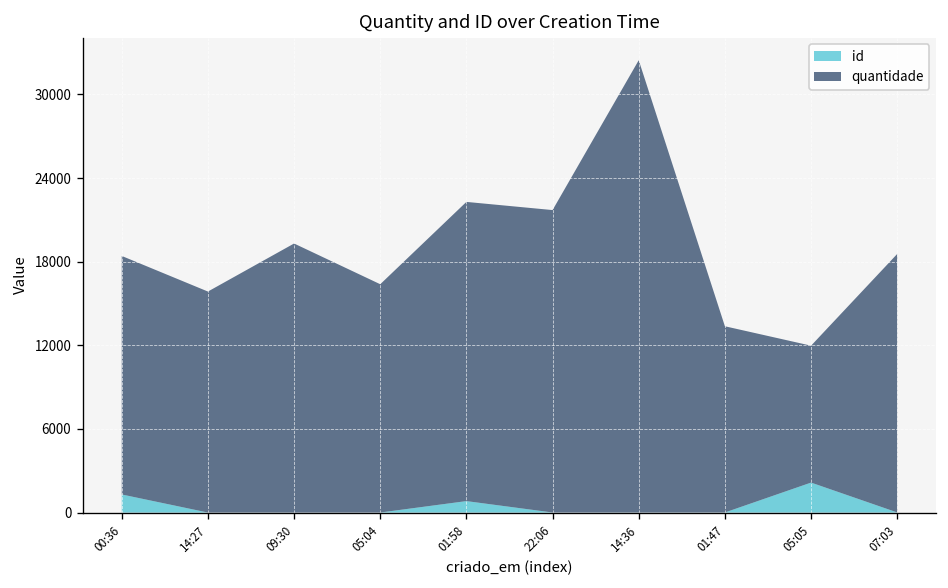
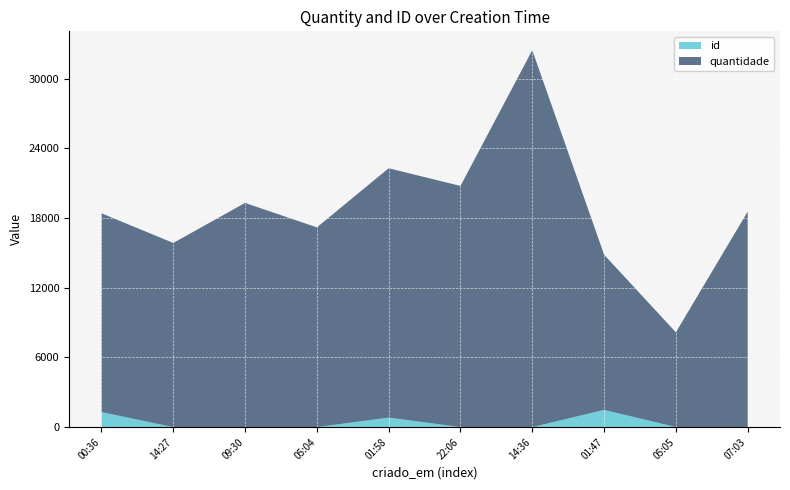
  {
    "id": {
      "00:36": 1300,
      "01:58": 800,
-     "01:47": 0,
-     "05:05": 2200
+     "01:47": 1500,
+     "05:05": 0
    },
    "quantidade": {
      "00:36": 17100,
      "14:27": 15900,
      "09:30": 19300,
-     "05:04": 16400,
+     "05:04": 17200,
      "01:58": 21500,
-     "22:06": 21700,
+     "22:06": 20800,
      "14:36": 32400,
      "01:47": 13400,
-     "05:05": 9800,
+     "05:05": 8200,
      "07:03": 18500
    }
  }
